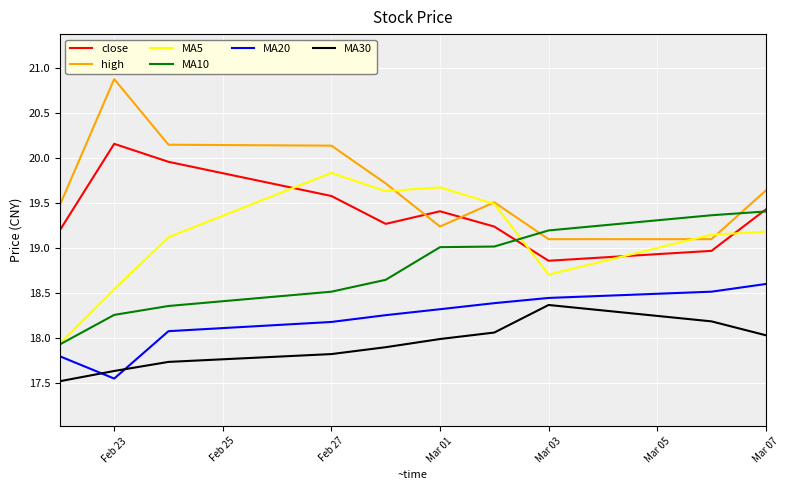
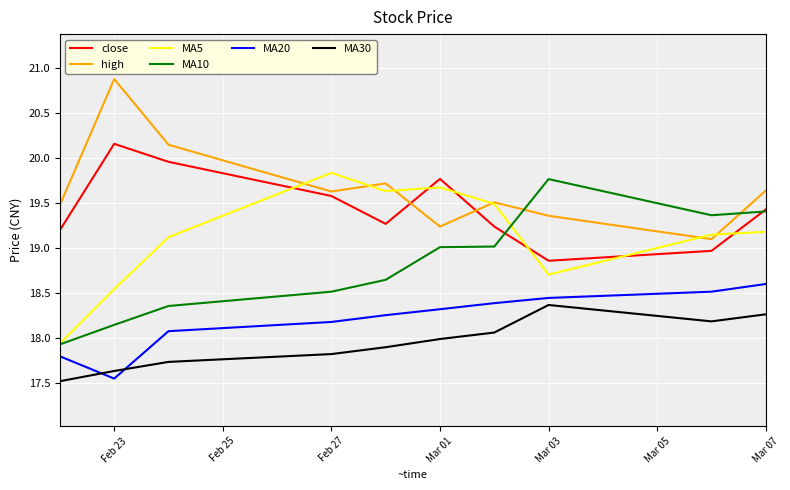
  {
    "close": {
      "Feb 23": 20.2,
      "Feb 27": 19.6,
-     "Mar 01": 19.4,
+     "Mar 01": 19.8,
      "Mar 03": 18.9
    },
    "high": {
      "Feb 23": 20.9,
-     "Feb 27": 20.1,
+     "Feb 27": 19.6,
      "Mar 01": 19.2,
-     "Mar 03": 19.1,
+     "Mar 03": 19.4,
      "Mar 07": 19.6
    },
    "MA5": {
      "Feb 23": 18.5,
      "Feb 27": 19.8,
      "Mar 01": 19.7,
      "Mar 03": 18.7,
      "Mar 07": 19.2
    },
    "MA10": {
-     "Feb 23": 18.3,
+     "Feb 23": 18.1,
      "Feb 27": 18.5,
      "Mar 01": 19.0,
-     "Mar 03": 19.2
+     "Mar 03": 19.8
    },
    "MA20": {
      "Feb 23": 17.6,
      "Feb 27": 18.2,
      "Mar 01": 18.3,
      "Mar 03": 18.4,
      "Mar 07": 18.6
    },
    "MA30": {
      "Feb 23": 17.6,
      "Feb 27": 17.8,
      "Mar 01": 18.0,
      "Mar 03": 18.4,
-     "Mar 07": 18.0
+     "Mar 07": 18.3
    }
  }
